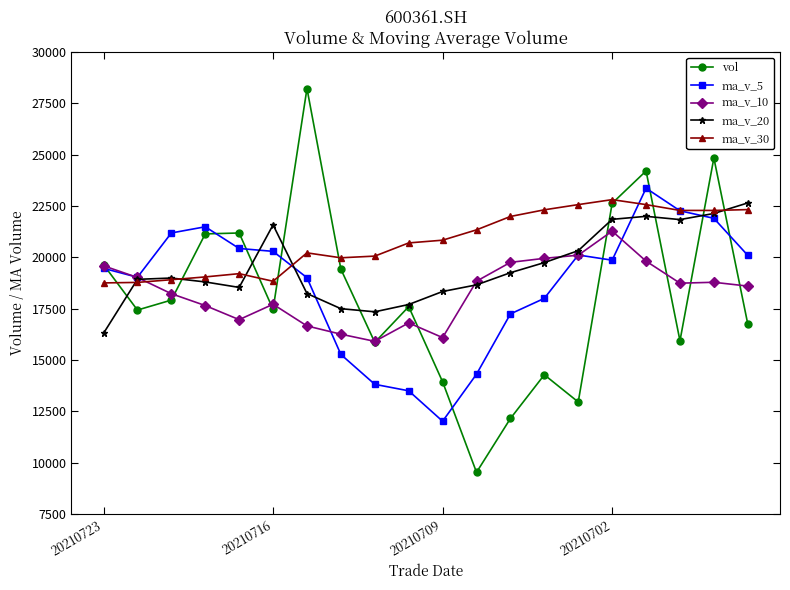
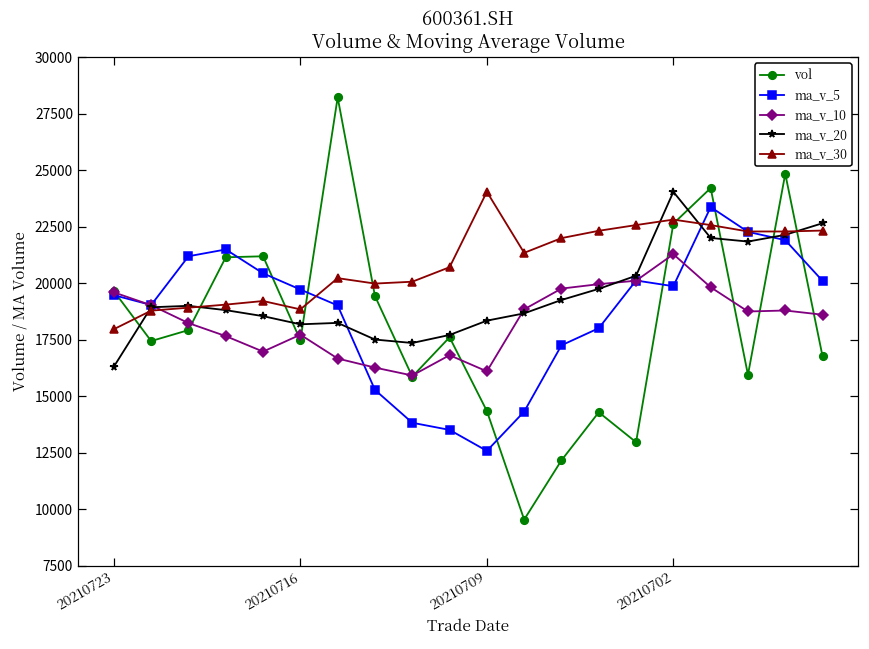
  {
    "vol": {
      "20210716": 17500,
-     "20210709": 13900,
+     "20210709": 14300,
      "20210702": 22600
    },
    "ma_v_5": {
-     "20210716": 20300,
-     "20210709": 12000,
+     "20210716": 19700,
+     "20210709": 12600,
      "20210702": 19900
    },
    "ma_v_10": {
      "20210716": 17700,
      "20210709": 16100,
      "20210702": 21300
    },
    "ma_v_20": {
      "20210723": 16300,
-     "20210716": 21600,
+     "20210716": 18200,
      "20210709": 18300,
-     "20210702": 21900
+     "20210702": 24000
    },
    "ma_v_30": {
-     "20210723": 18800,
+     "20210723": 18000,
      "20210716": 18800,
-     "20210709": 20800,
+     "20210709": 24000,
      "20210702": 22800
    }
  }
